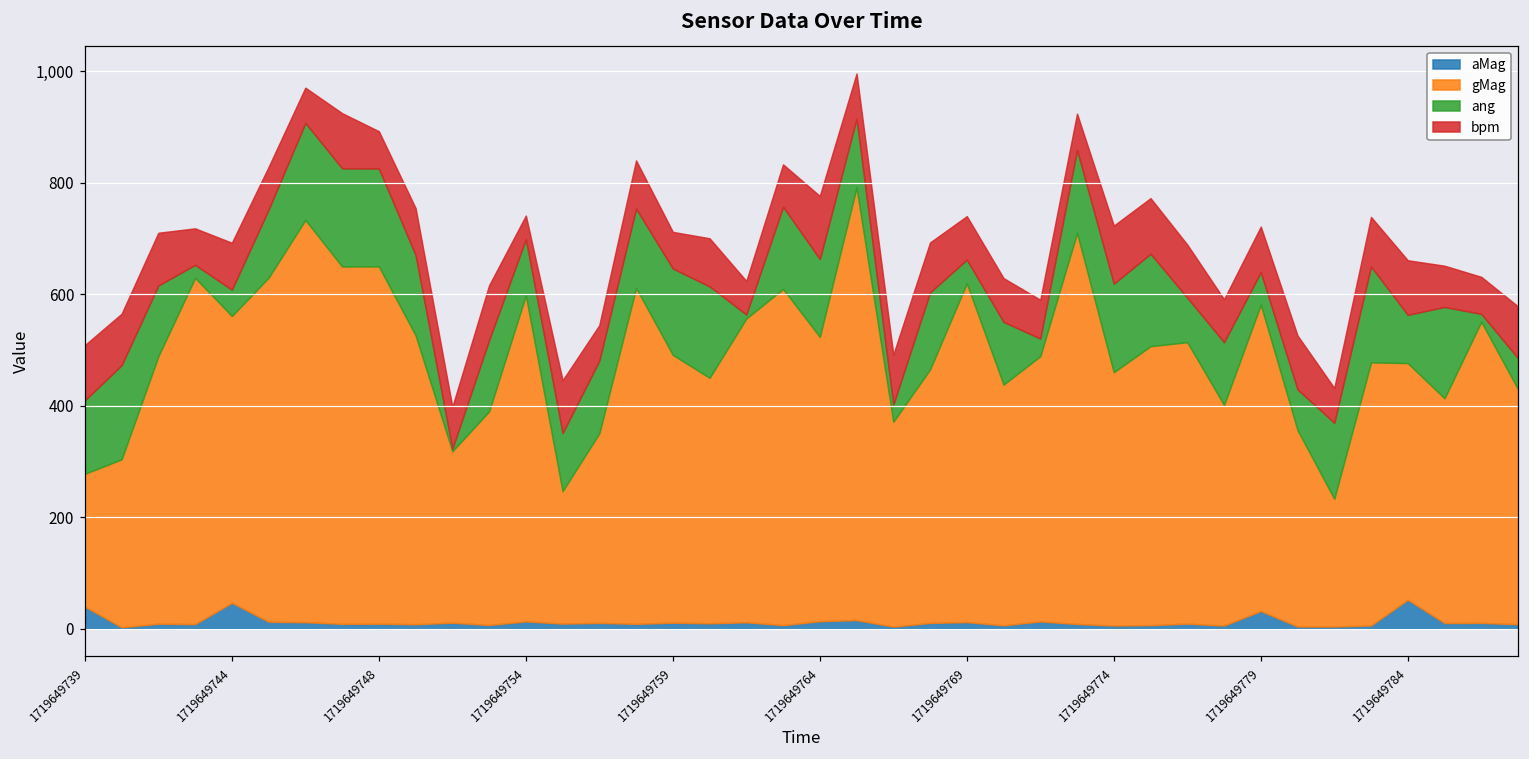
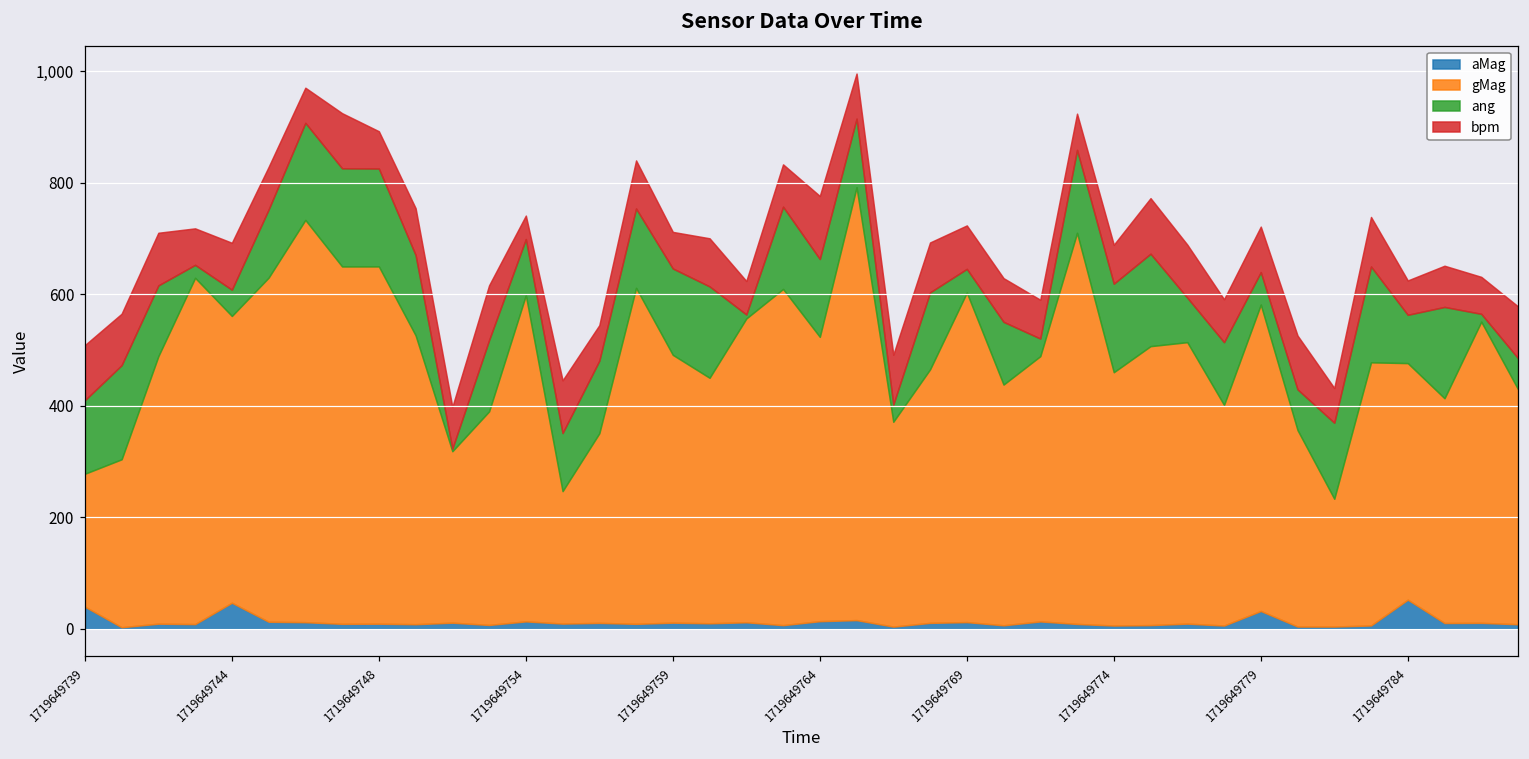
  {
    "aMag": {
      "1719649739": 40,
      "1719649744": 50,
      "1719649748": 10,
      "1719649754": 10,
      "1719649759": 10,
      "1719649764": 10,
      "1719649769": 10,
      "1719649774": 10,
      "1719649779": 30,
      "1719649784": 50
    },
    "gMag": {
      "1719649739": 240,
      "1719649744": 510,
      "1719649748": 640,
      "1719649754": 590,
      "1719649759": 480,
      "1719649764": 510,
-     "1719649769": 610,
+     "1719649769": 590,
      "1719649774": 450,
      "1719649779": 550,
      "1719649784": 420
    },
    "ang": {
      "1719649739": 130,
      "1719649744": 50,
      "1719649748": 180,
      "1719649754": 100,
      "1719649759": 150,
      "1719649764": 140,
      "1719649769": 40,
      "1719649774": 160,
      "1719649779": 60,
      "1719649784": 90
    },
    "bpm": {
      "1719649739": 100,
      "1719649744": 80,
      "1719649748": 70,
      "1719649754": 40,
      "1719649759": 70,
      "1719649764": 110,
      "1719649769": 80,
-     "1719649774": 100,
+     "1719649774": 70,
      "1719649779": 80,
-     "1719649784": 100
+     "1719649784": 60
    }
  }
